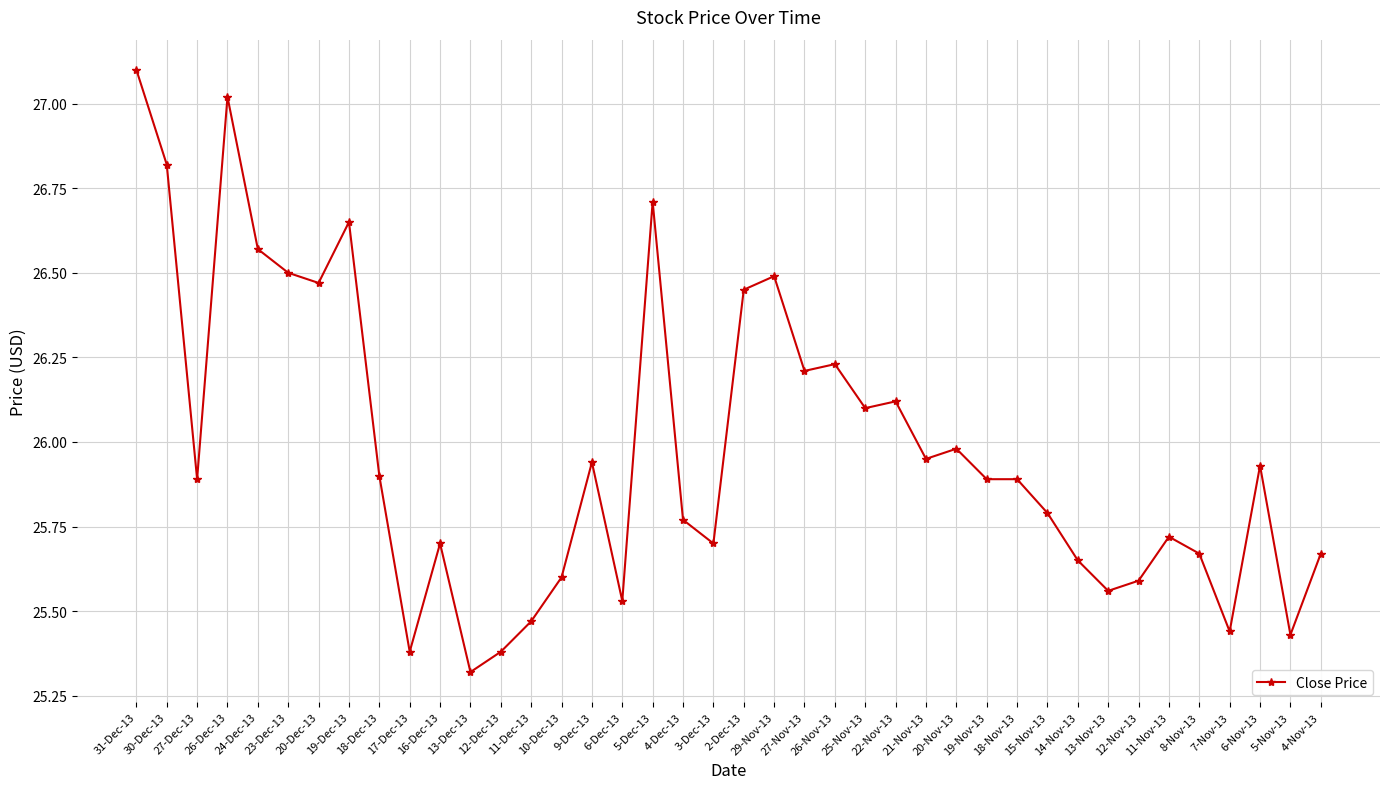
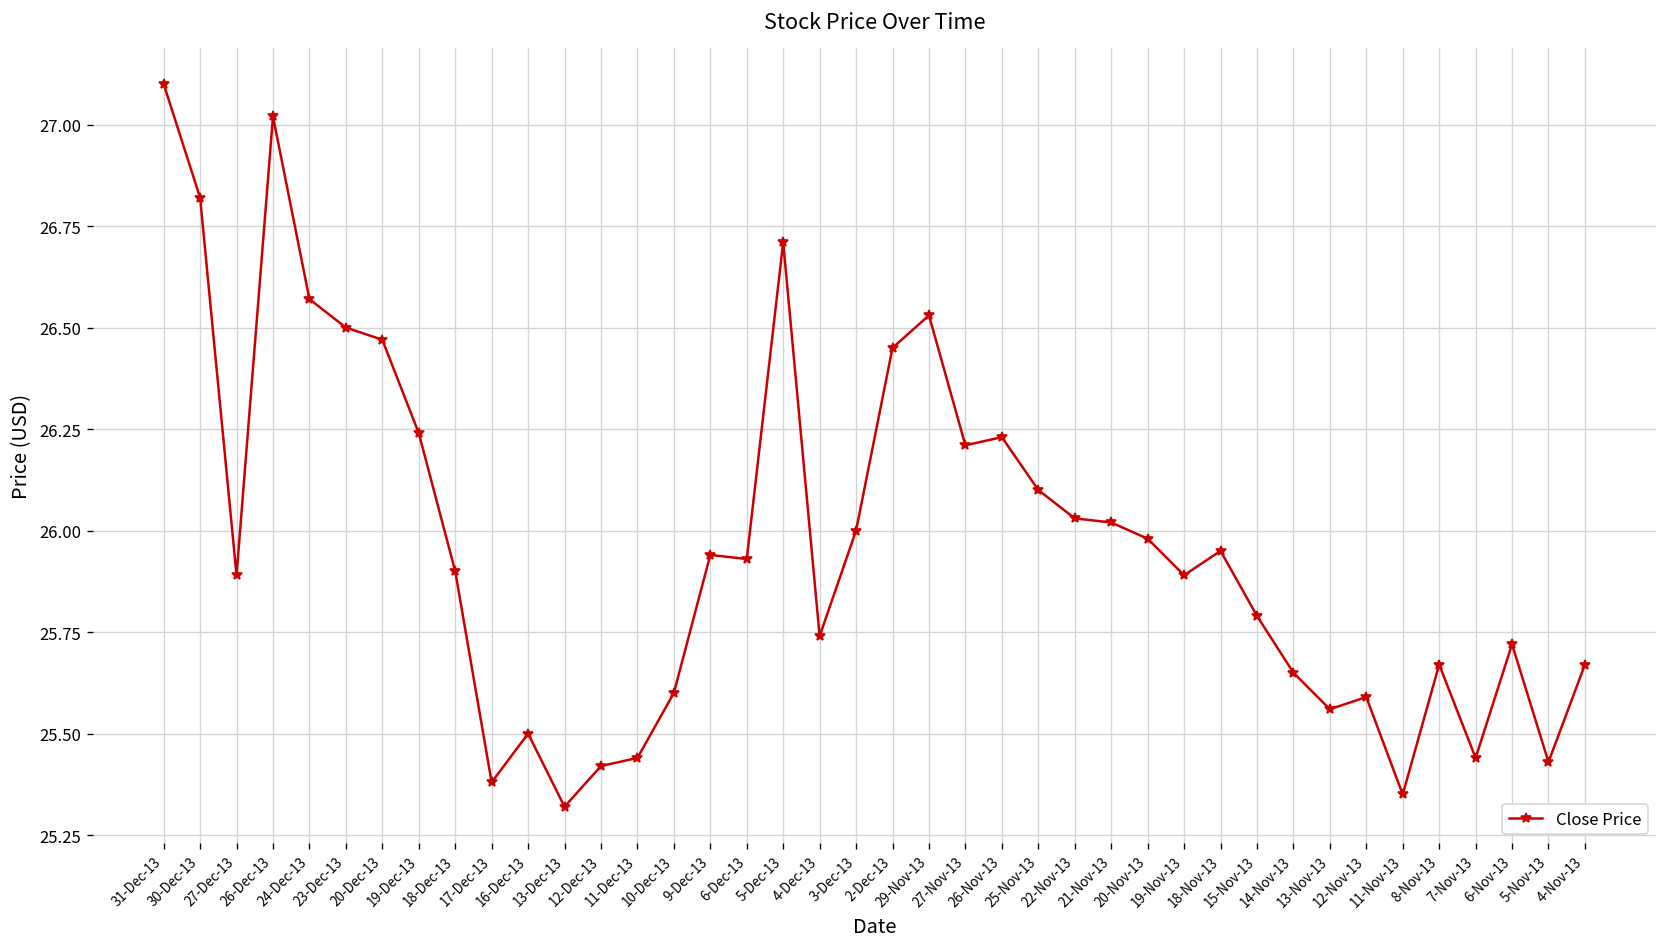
  {
    "31-Dec-13": 27.10,
    "30-Dec-13": 26.82,
    "27-Dec-13": 25.89,
    "26-Dec-13": 27.02,
    "24-Dec-13": 26.57,
    "23-Dec-13": 26.50,
    "20-Dec-13": 26.47,
-   "19-Dec-13": 26.65,
+   "19-Dec-13": 26.24,
    "18-Dec-13": 25.90,
    "17-Dec-13": 25.38,
-   "16-Dec-13": 25.7,
+   "16-Dec-13": 25.5,
    "13-Dec-13": 25.32,
-   "12-Dec-13": 25.38,
-   "11-Dec-13": 25.47,
+   "12-Dec-13": 25.42,
+   "11-Dec-13": 25.44,
    "10-Dec-13": 25.60,
    "9-Dec-13": 25.94,
-   "6-Dec-13": 25.53,
+   "6-Dec-13": 25.93,
    "5-Dec-13": 26.71,
-   "4-Dec-13": 25.77,
-   "3-Dec-13": 25.7,
+   "4-Dec-13": 25.74,
+   "3-Dec-13": 26.0,
    "2-Dec-13": 26.45,
-   "29-Nov-13": 26.49,
+   "29-Nov-13": 26.53,
    "27-Nov-13": 26.21,
    "26-Nov-13": 26.23,
    "25-Nov-13": 26.10,
-   "22-Nov-13": 26.12,
-   "21-Nov-13": 25.95,
+   "22-Nov-13": 26.03,
+   "21-Nov-13": 26.02,
    "20-Nov-13": 25.98,
    "19-Nov-13": 25.89,
-   "18-Nov-13": 25.89,
+   "18-Nov-13": 25.95,
    "15-Nov-13": 25.79,
    "14-Nov-13": 25.65,
    "13-Nov-13": 25.56,
    "12-Nov-13": 25.59,
-   "11-Nov-13": 25.72,
+   "11-Nov-13": 25.35,
    "8-Nov-13": 25.67,
    "7-Nov-13": 25.44,
-   "6-Nov-13": 25.93,
+   "6-Nov-13": 25.72,
    "5-Nov-13": 25.43,
    "4-Nov-13": 25.67
  }
